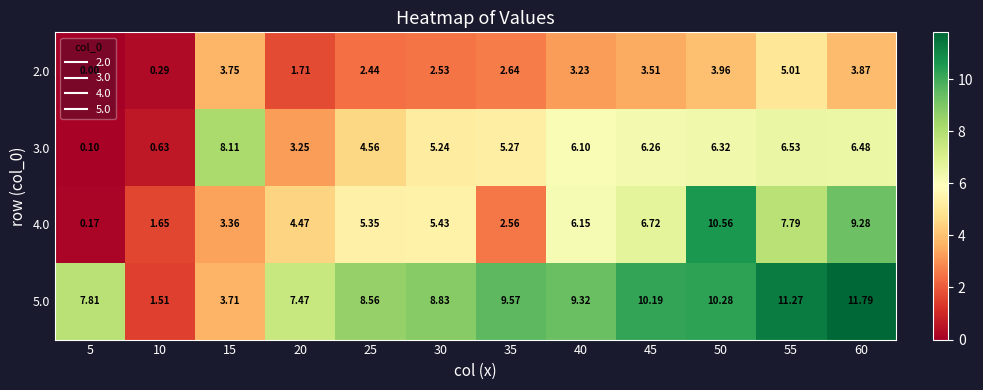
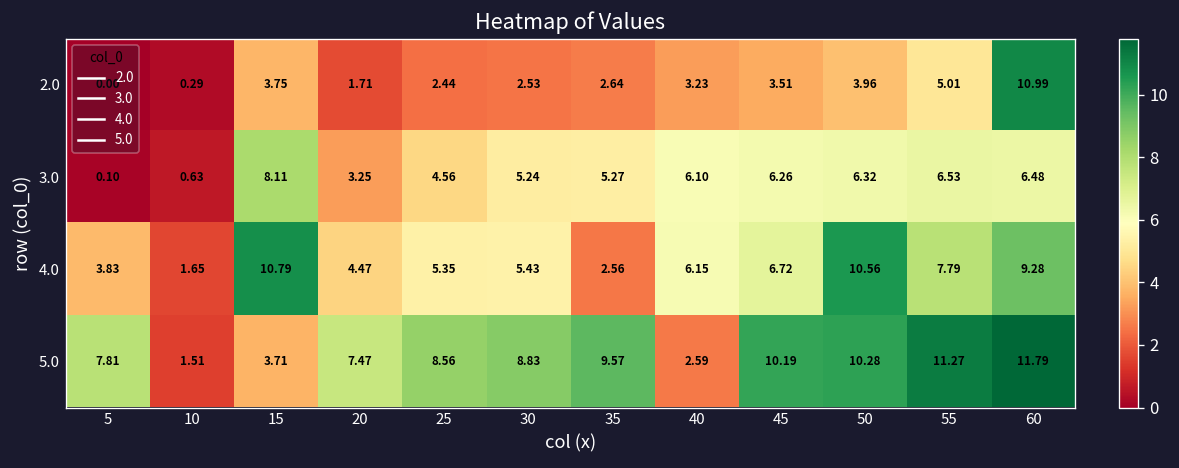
  {
    "2.0": {
      "10": 0.29,
      "15": 3.75,
      "20": 1.71,
      "25": 2.44,
      "30": 2.53,
      "35": 2.64,
      "40": 3.23,
      "45": 3.51,
      "50": 3.96,
      "55": 5.01,
-     "60": 3.87
+     "60": 10.99
    },
    "3.0": {
      "5": 0.10,
      "10": 0.63,
      "15": 8.11,
      "20": 3.25,
      "25": 4.56,
      "30": 5.24,
      "35": 5.27,
      "40": 6.10,
      "45": 6.26,
      "50": 6.32,
      "55": 6.53,
      "60": 6.48
    },
    "4.0": {
-     "5": 0.17,
+     "5": 3.83,
      "10": 1.65,
-     "15": 3.36,
+     "15": 10.79,
      "20": 4.47,
      "25": 5.35,
      "30": 5.43,
      "35": 2.56,
      "40": 6.15,
      "45": 6.72,
      "50": 10.56,
      "55": 7.79,
      "60": 9.28
    },
    "5.0": {
      "5": 7.81,
      "10": 1.51,
      "15": 3.71,
      "20": 7.47,
      "25": 8.56,
      "30": 8.83,
      "35": 9.57,
-     "40": 9.32,
+     "40": 2.59,
      "45": 10.19,
      "50": 10.28,
      "55": 11.27,
      "60": 11.79
    }
  }
